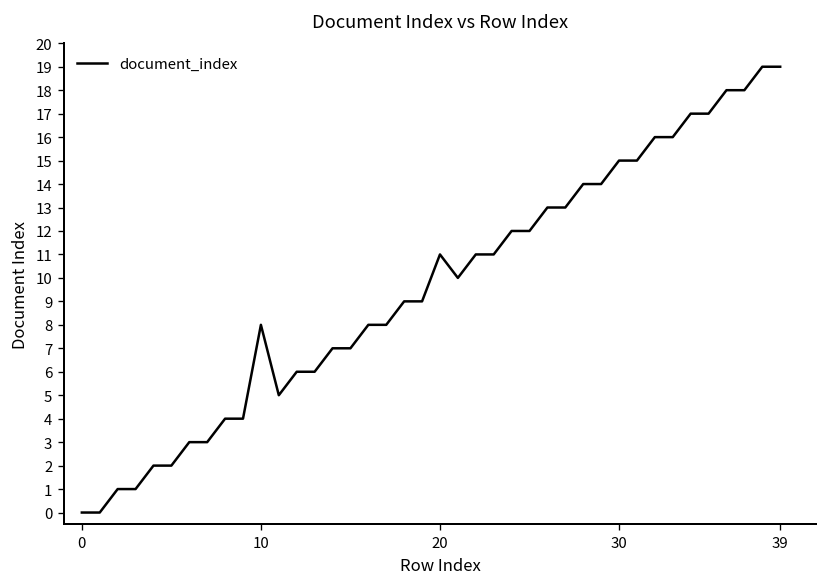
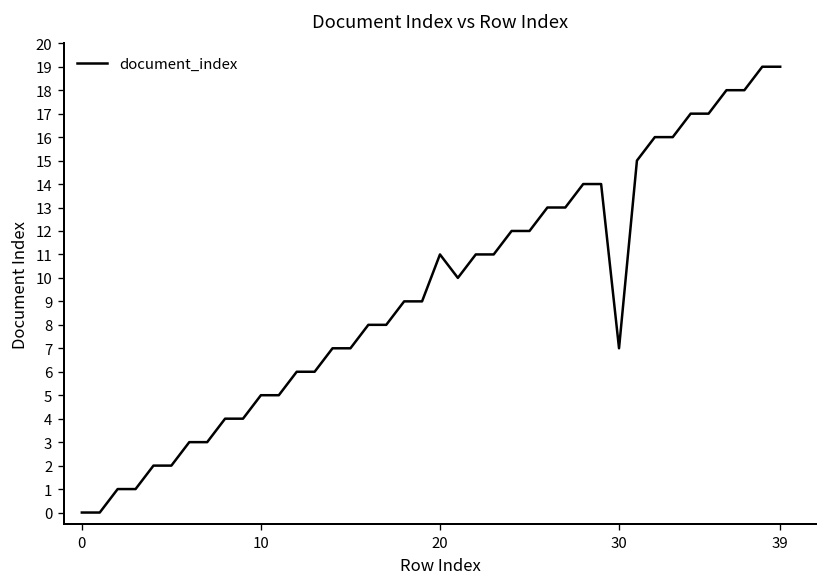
  {
    "0": 0,
-   "10": 8,
+   "10": 5,
    "20": 11,
-   "30": 15,
+   "30": 7,
    "39": 19
  }
